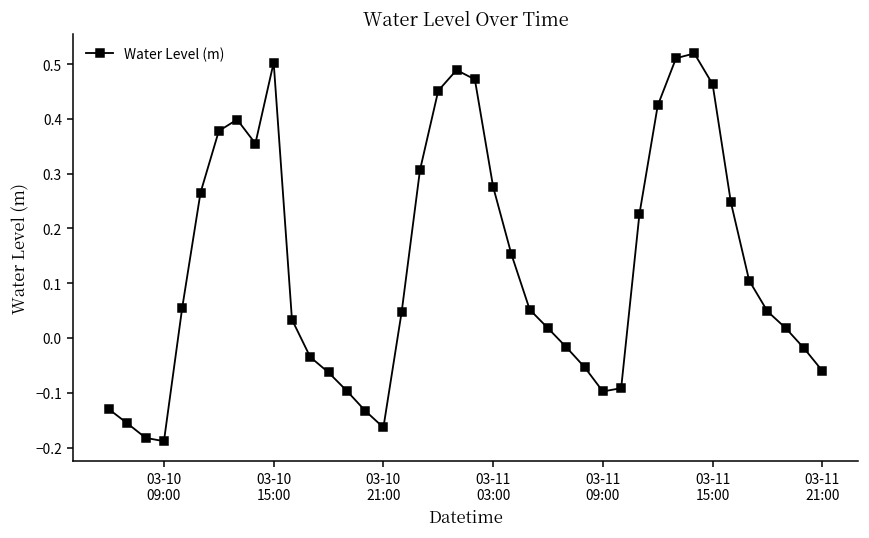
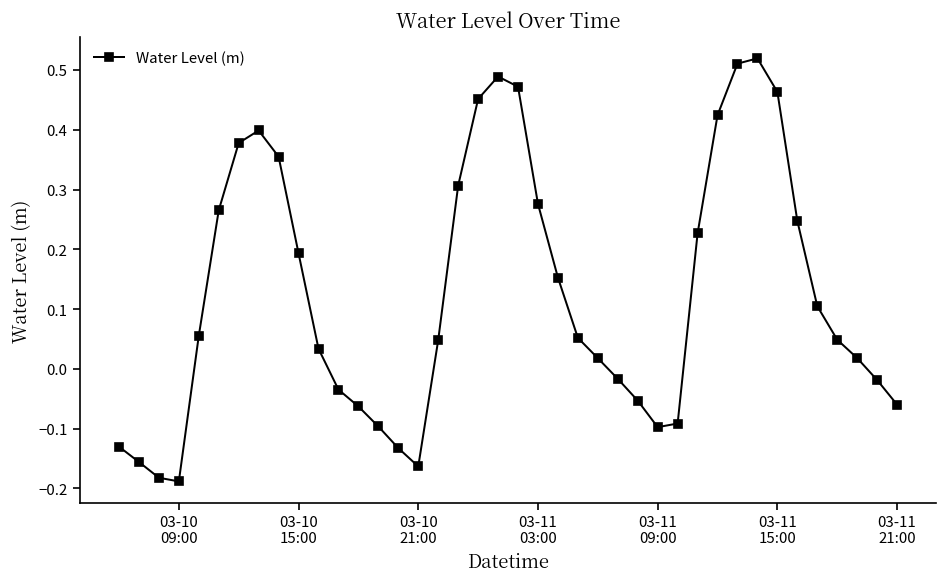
  {
    "03-10 09:00": -0.19,
-   "03-10 15:00": 0.50,
+   "03-10 15:00": 0.19,
    "03-10 21:00": -0.16,
    "03-11 03:00": 0.28,
    "03-11 09:00": -0.10,
    "03-11 15:00": 0.46,
    "03-11 21:00": -0.06
  }
